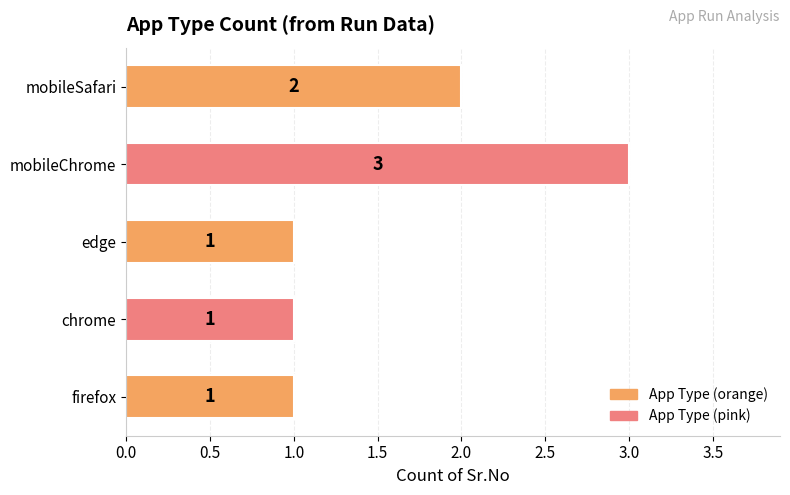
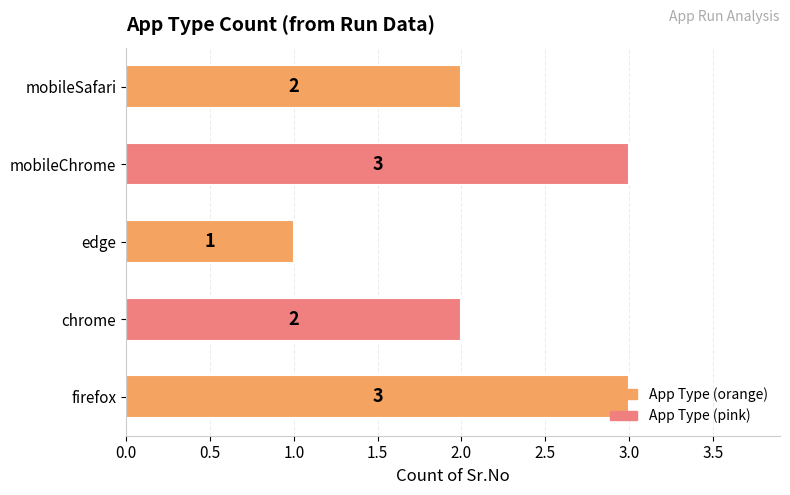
  {
    "mobileSafari": 2,
    "mobileChrome": 3,
    "edge": 1,
-   "chrome": 1,
-   "firefox": 1
+   "chrome": 2,
+   "firefox": 3
  }
